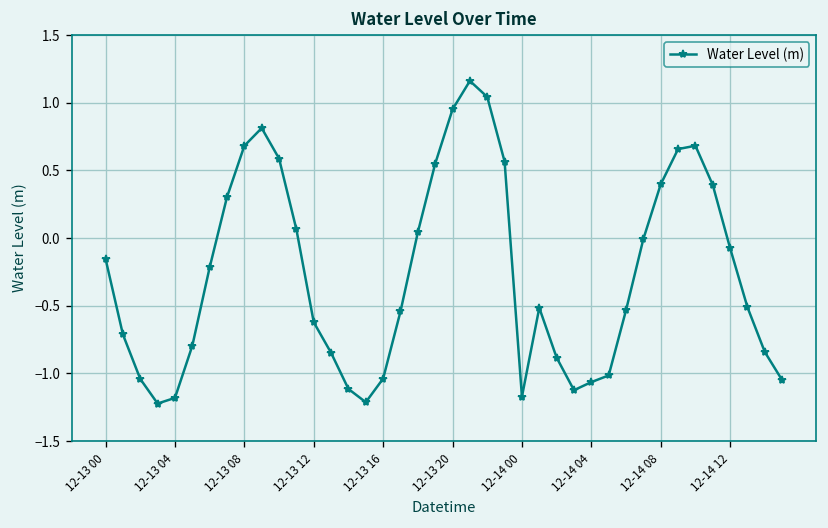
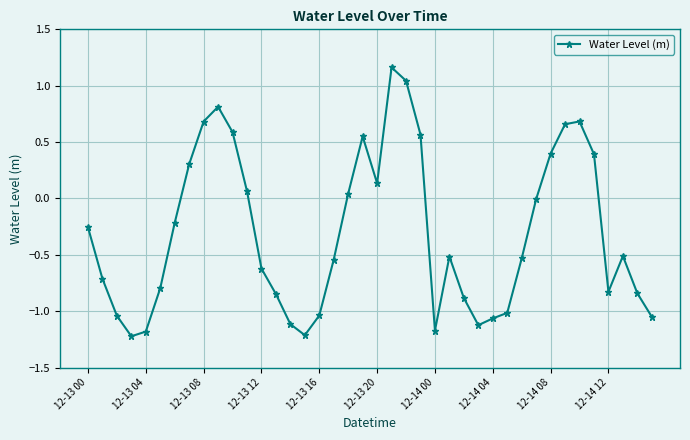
  {
-   "12-13 00": -0.15,
+   "12-13 00": -0.26,
    "12-13 04": -1.18,
    "12-13 08": 0.68,
    "12-13 12": -0.62,
    "12-13 16": -1.04,
-   "12-13 20": 0.95,
+   "12-13 20": 0.13,
    "12-14 00": -1.17,
    "12-14 04": -1.06,
    "12-14 08": 0.40,
-   "12-14 12": -0.07
+   "12-14 12": -0.83
  }
